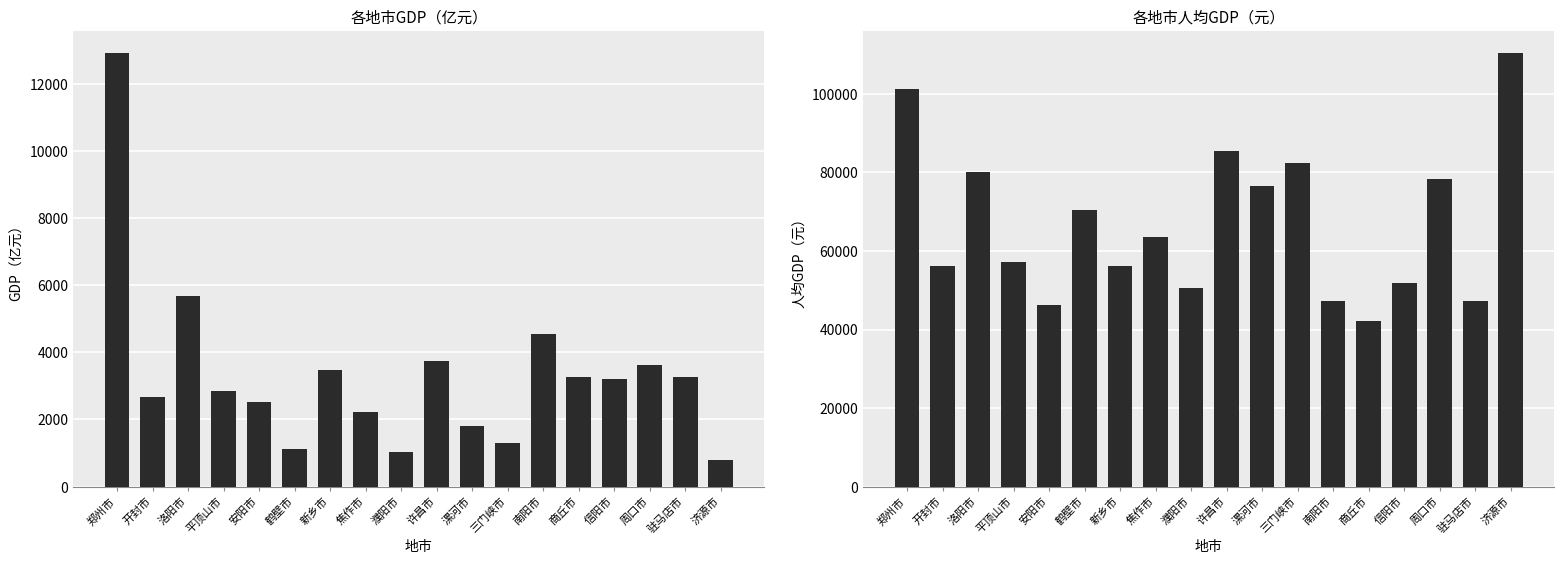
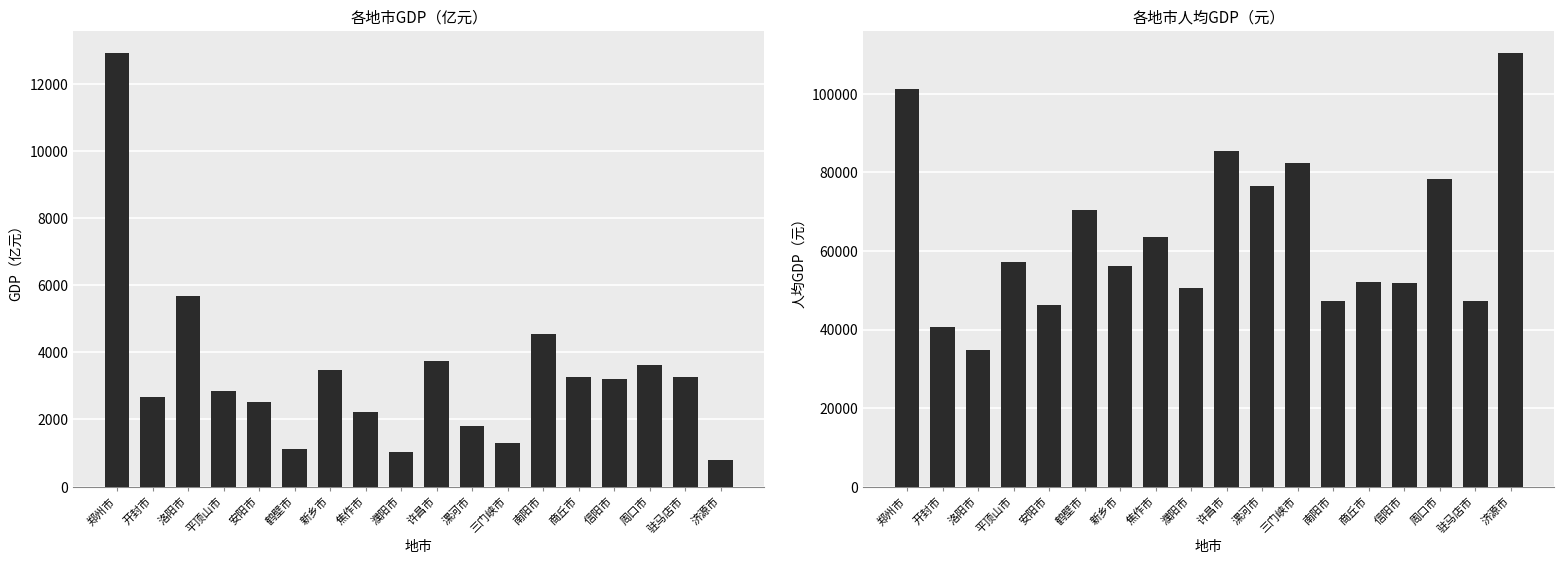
  {
    "各地市GDP（亿元）": {
      "郑州市": 12900,
      "开封市": 2700,
      "洛阳市": 5700,
      "平顶山市": 2800,
      "安阳市": 2500,
      "鹤壁市": 1100,
      "新乡市": 3500,
      "焦作市": 2200,
      "濮阳市": 1000,
      "许昌市": 3700,
      "漯河市": 1800,
      "三门峡市": 1300,
      "南阳市": 4600,
      "商丘市": 3300,
      "信阳市": 3200,
      "周口市": 3600,
      "驻马店市": 3300,
      "济源市": 800
    },
    "各地市人均GDP（元）": {
      "郑州市": 101000,
-     "开封市": 56000,
-     "洛阳市": 80000,
+     "开封市": 41000,
+     "洛阳市": 35000,
      "平顶山市": 57000,
      "安阳市": 46000,
      "鹤壁市": 70000,
      "新乡市": 56000,
      "焦作市": 63000,
      "濮阳市": 50000,
      "许昌市": 86000,
      "漯河市": 76000,
      "三门峡市": 82000,
      "南阳市": 47000,
-     "商丘市": 42000,
+     "商丘市": 52000,
      "信阳市": 52000,
      "周口市": 78000,
      "驻马店市": 47000,
      "济源市": 111000
    }
  }
